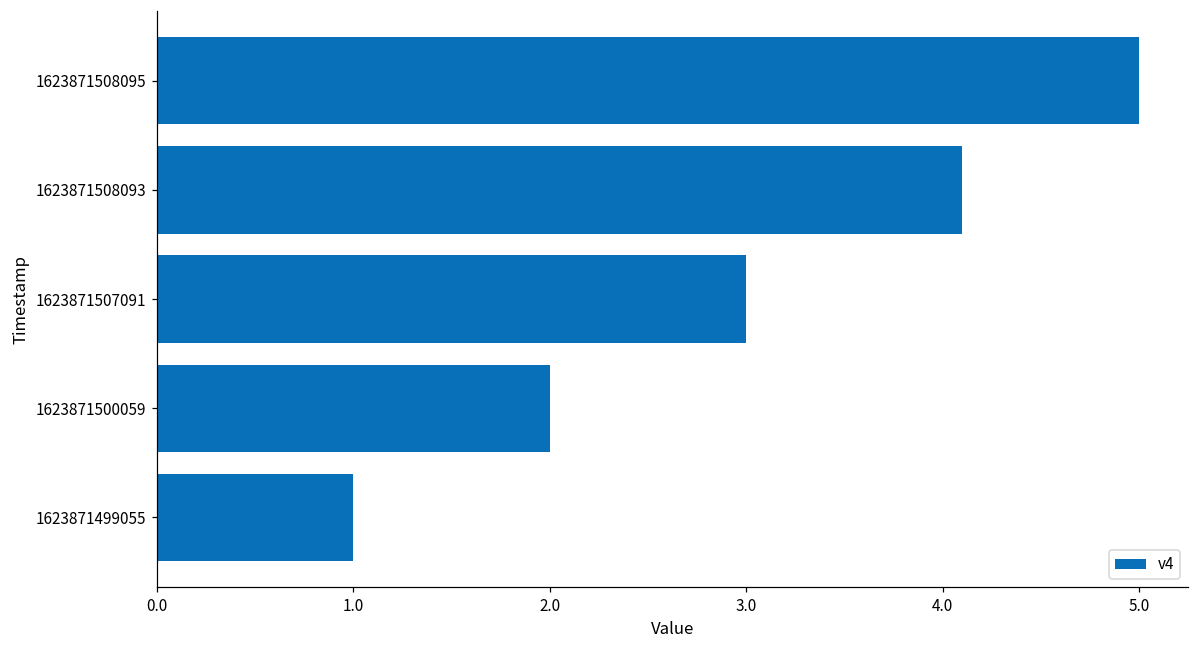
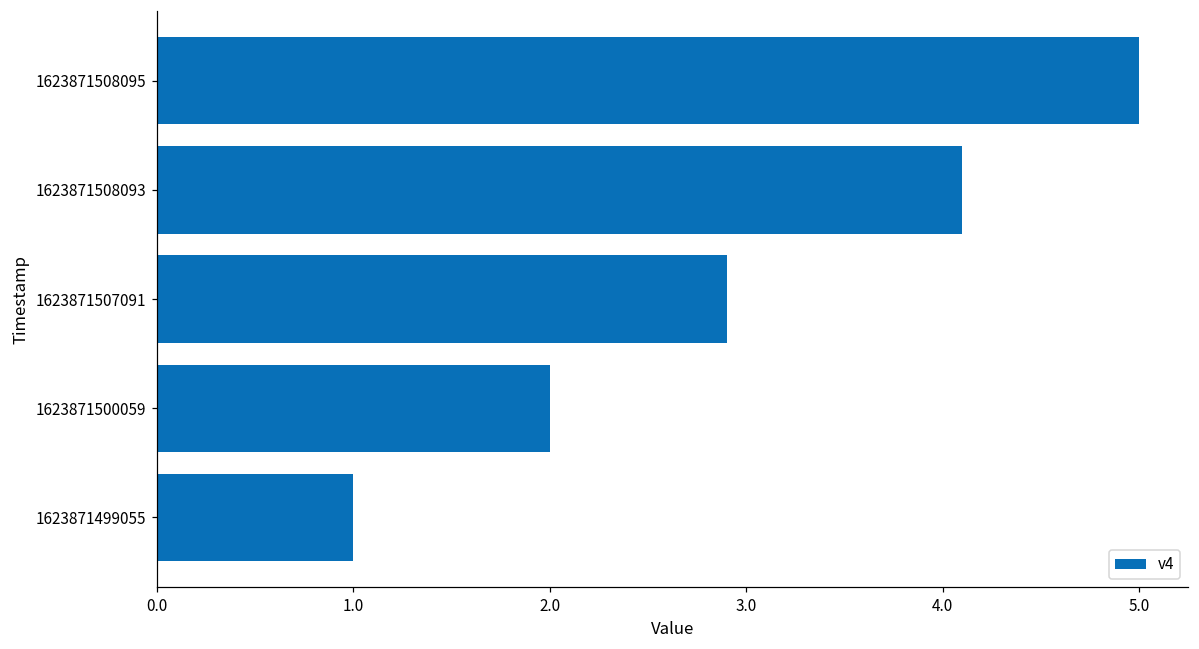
  {
    "1623871508095": 5.0,
    "1623871508093": 4.1,
-   "1623871507091": 3.0,
+   "1623871507091": 2.9,
    "1623871500059": 2.0,
    "1623871499055": 1.0
  }
